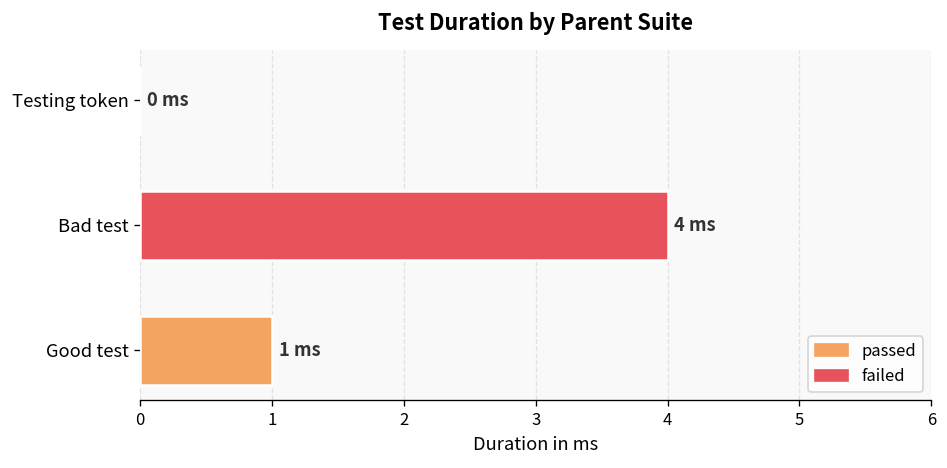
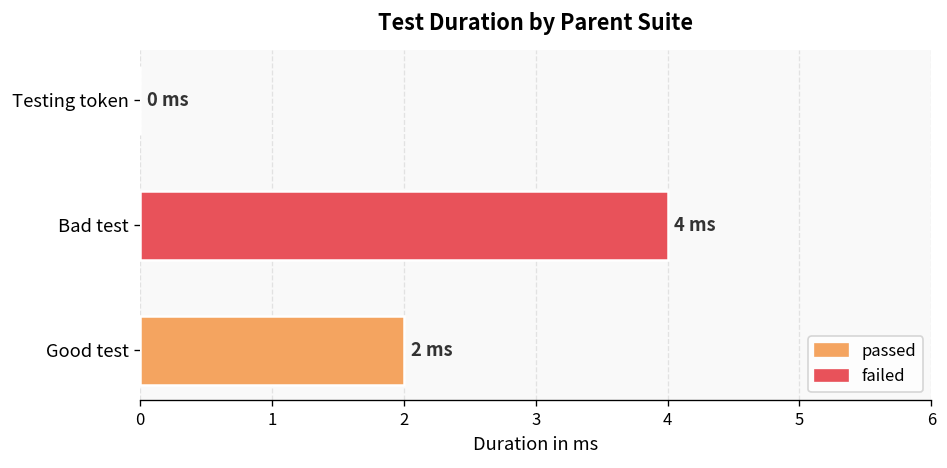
  {
    "Testing token": 0,
    "Bad test": 4,
-   "Good test": 1
+   "Good test": 2
  }
